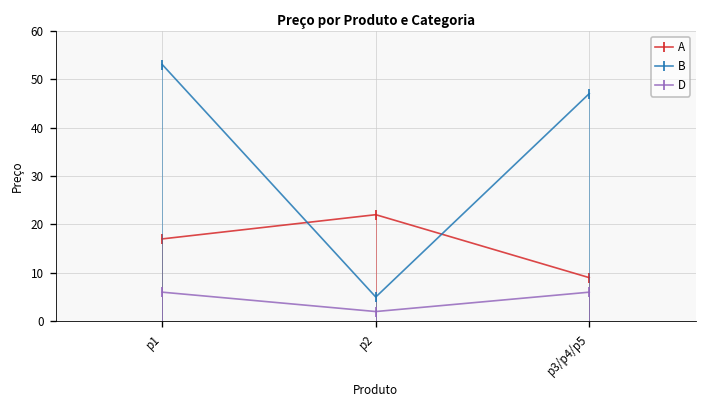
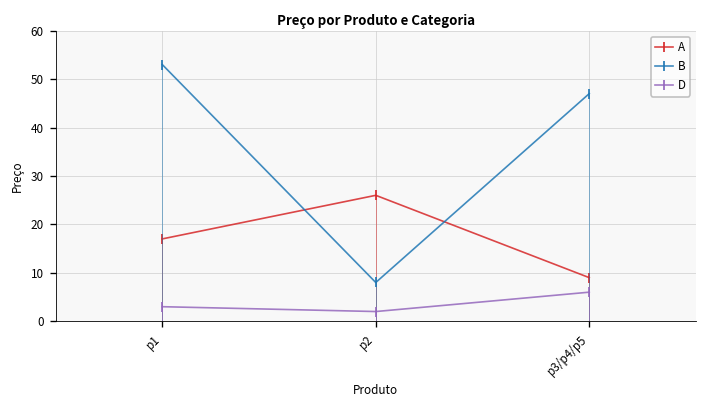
  {
    "A": {
      "p1": 17,
-     "p2": 22,
+     "p2": 26,
      "p3/p4/p5": 9
    },
    "B": {
      "p1": 53,
-     "p2": 5,
+     "p2": 8,
      "p3/p4/p5": 47
    },
    "D": {
-     "p1": 6,
+     "p1": 3,
      "p2": 2,
      "p3/p4/p5": 6
    }
  }
